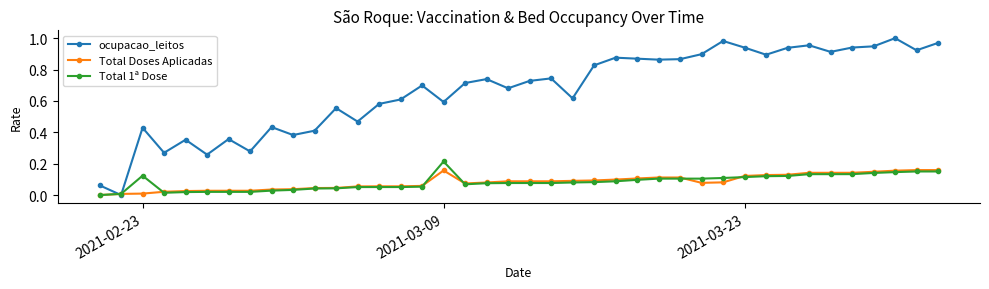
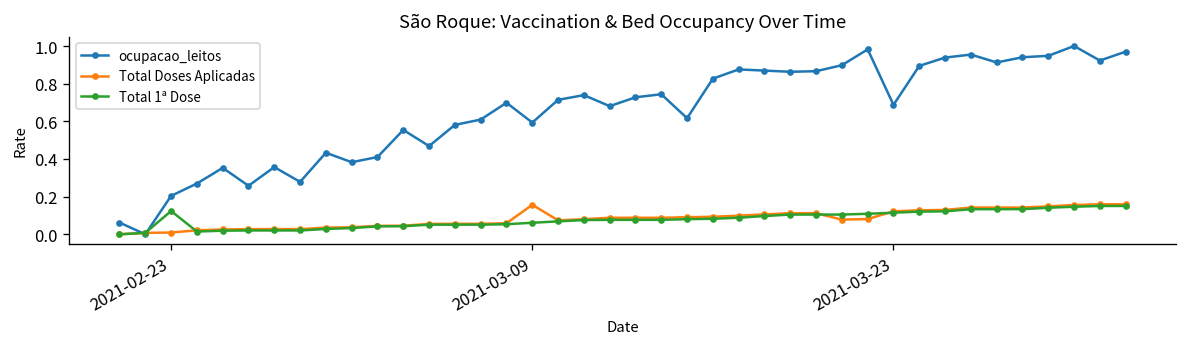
  {
    "ocupacao_leitos": {
-     "2021-02-23": 0.43,
+     "2021-02-23": 0.20,
      "2021-03-09": 0.59,
-     "2021-03-23": 0.94
+     "2021-03-23": 0.69
    },
    "Total Doses Aplicadas": {
      "2021-02-23": 0.01,
      "2021-03-09": 0.16
    },
    "Total 1ª Dose": {
      "2021-02-23": 0.12,
-     "2021-03-09": 0.21
+     "2021-03-09": 0.06
    }
  }
